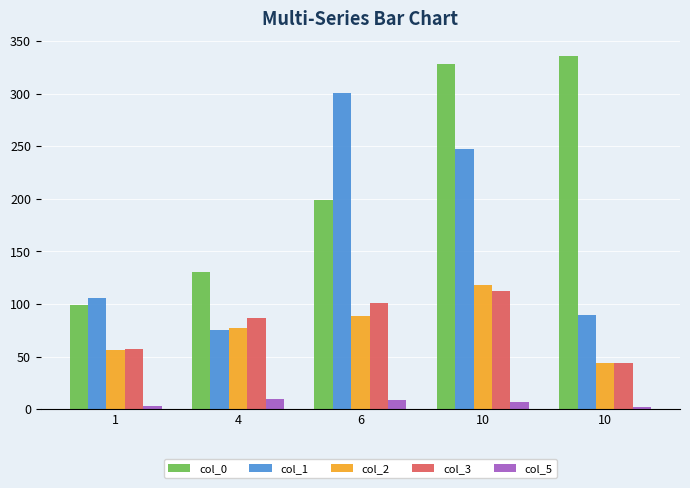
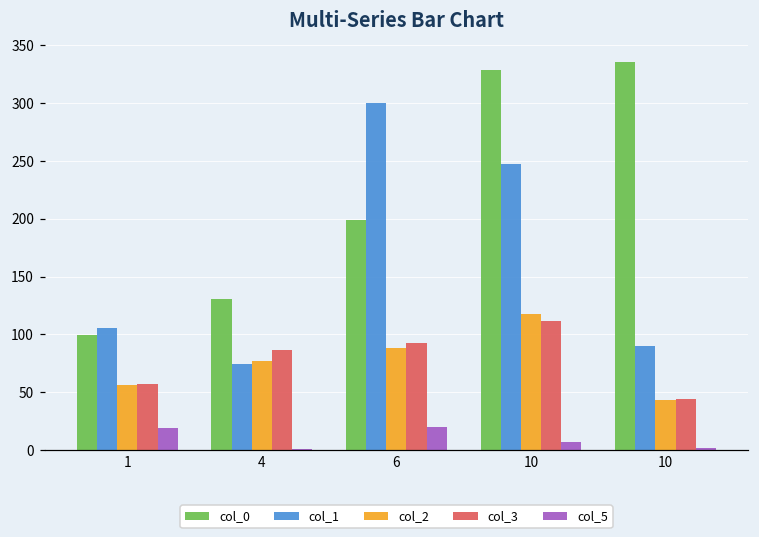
  {
    "col_0": {
      "1": 99,
      "4": 131,
      "6": 199
    },
    "col_1": {
      "1": 106,
      "4": 75,
      "6": 300
    },
    "col_2": {
      "1": 56,
      "4": 77,
      "6": 89
    },
    "col_3": {
      "1": 57,
      "4": 86,
-     "6": 101
+     "6": 93
    },
    "col_5": {
-     "1": 3,
-     "4": 10,
-     "6": 9
+     "1": 19,
+     "4": 1,
+     "6": 20
    }
  }
